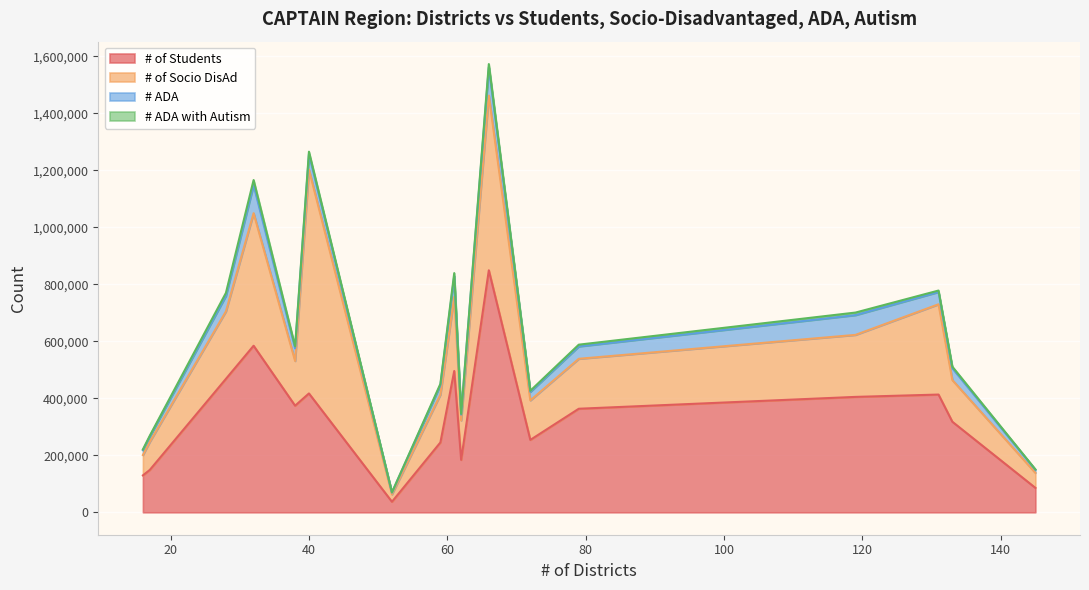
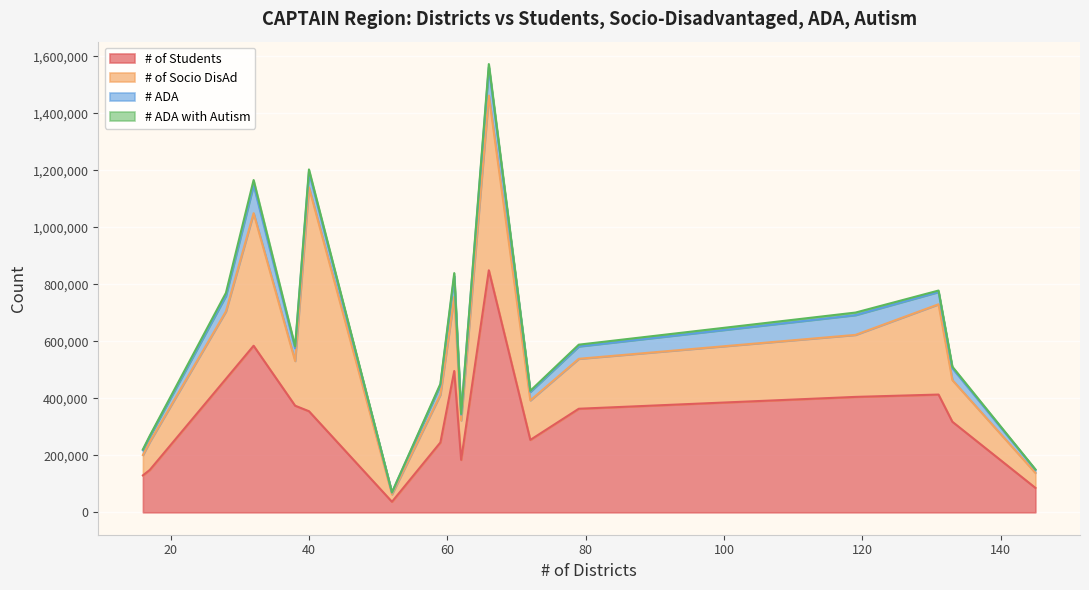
  {
    "# of Students": {
-     "40": "420,000"
+     "40": "350,000"
    },
    "# of Socio DisAd": {
      "40": "790,000"
    }
  }
